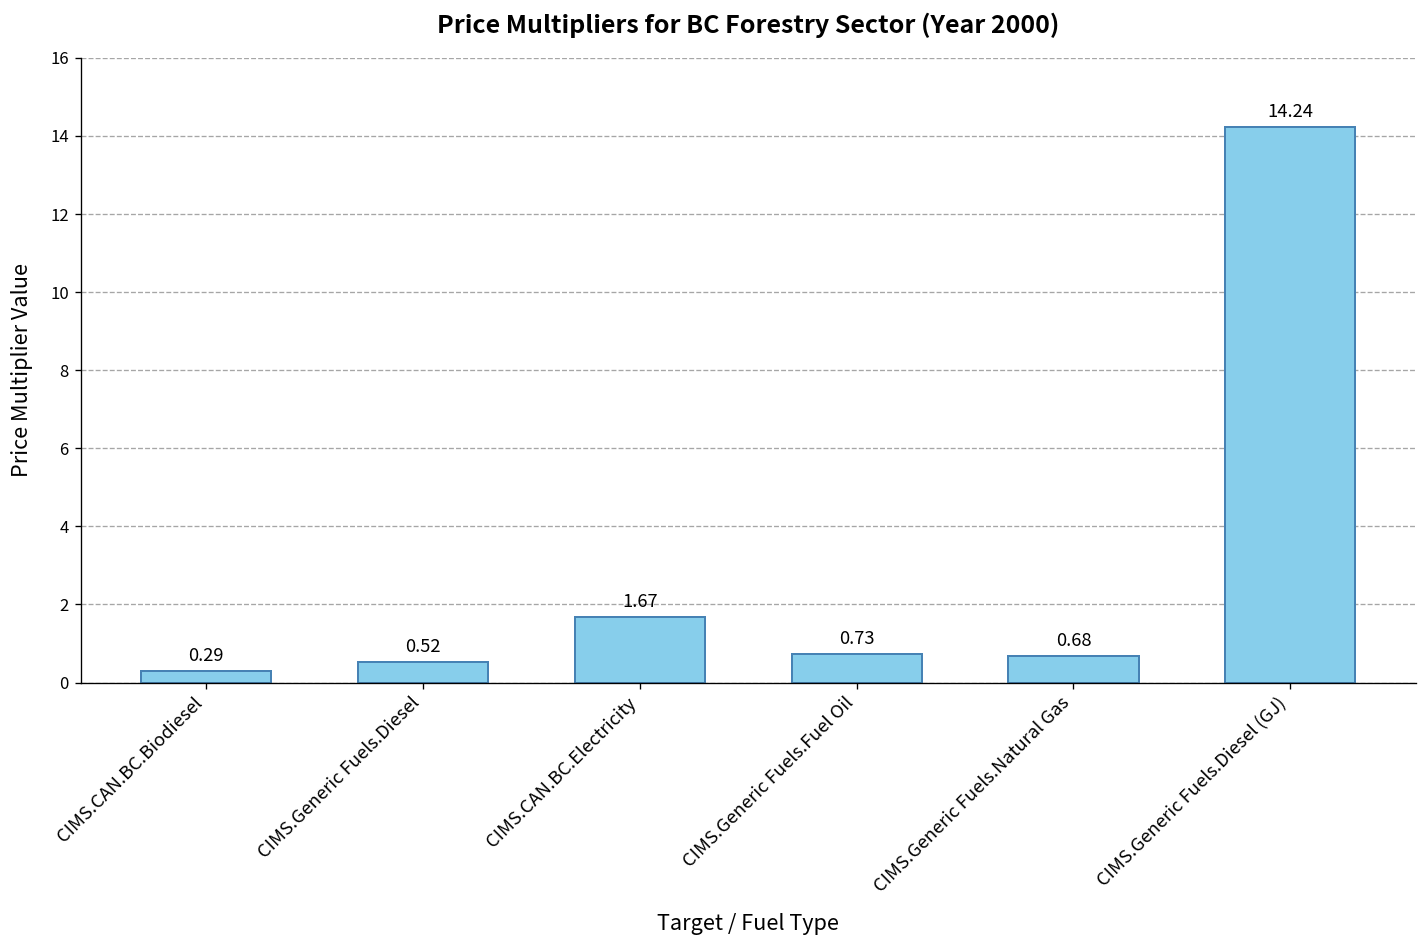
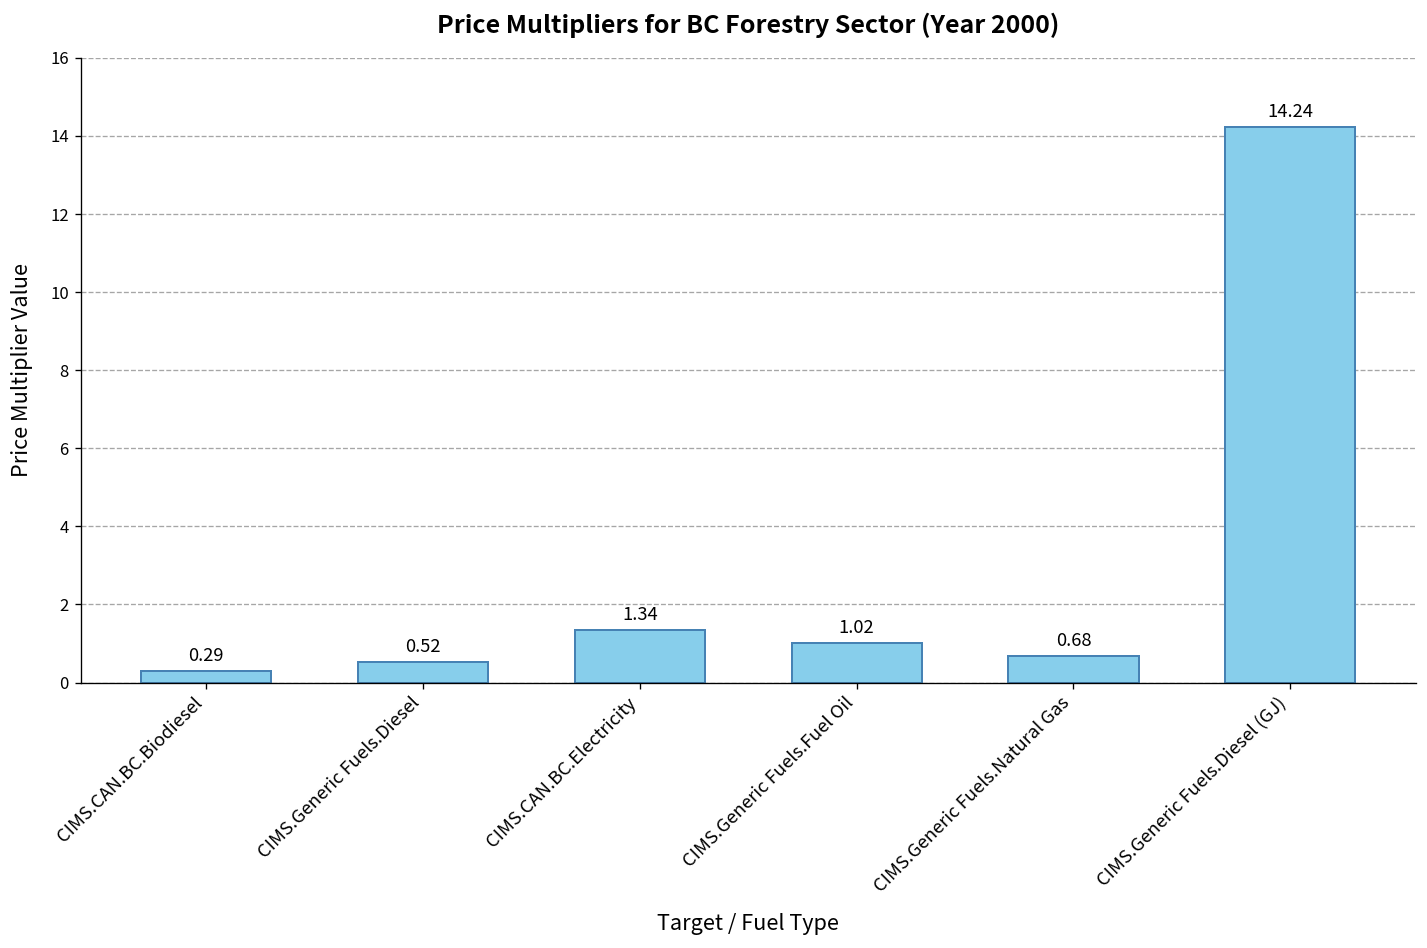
  {
    "CIMS.CAN.BC.Biodiesel": 0.29,
    "CIMS.Generic Fuels.Diesel": 0.52,
-   "CIMS.CAN.BC.Electricity": 1.67,
-   "CIMS.Generic Fuels.Fuel Oil": 0.73,
+   "CIMS.CAN.BC.Electricity": 1.34,
+   "CIMS.Generic Fuels.Fuel Oil": 1.02,
    "CIMS.Generic Fuels.Natural Gas": 0.68,
    "CIMS.Generic Fuels.Diesel (GJ)": 14.24
  }
